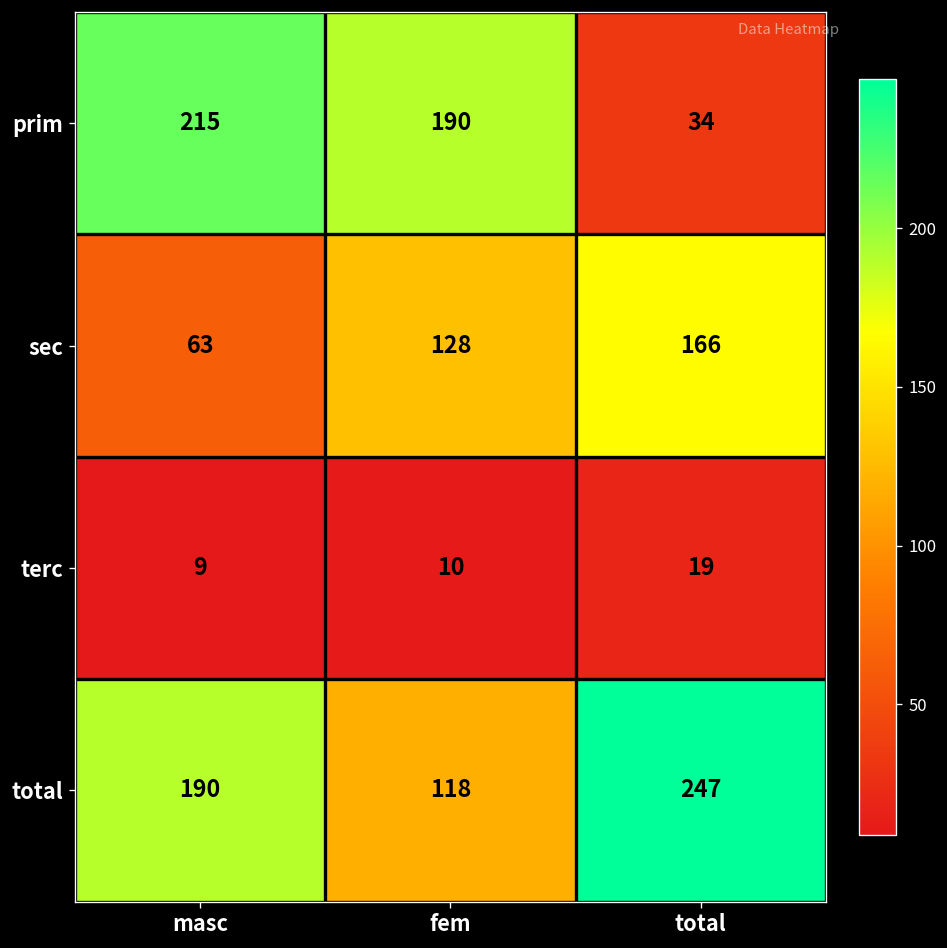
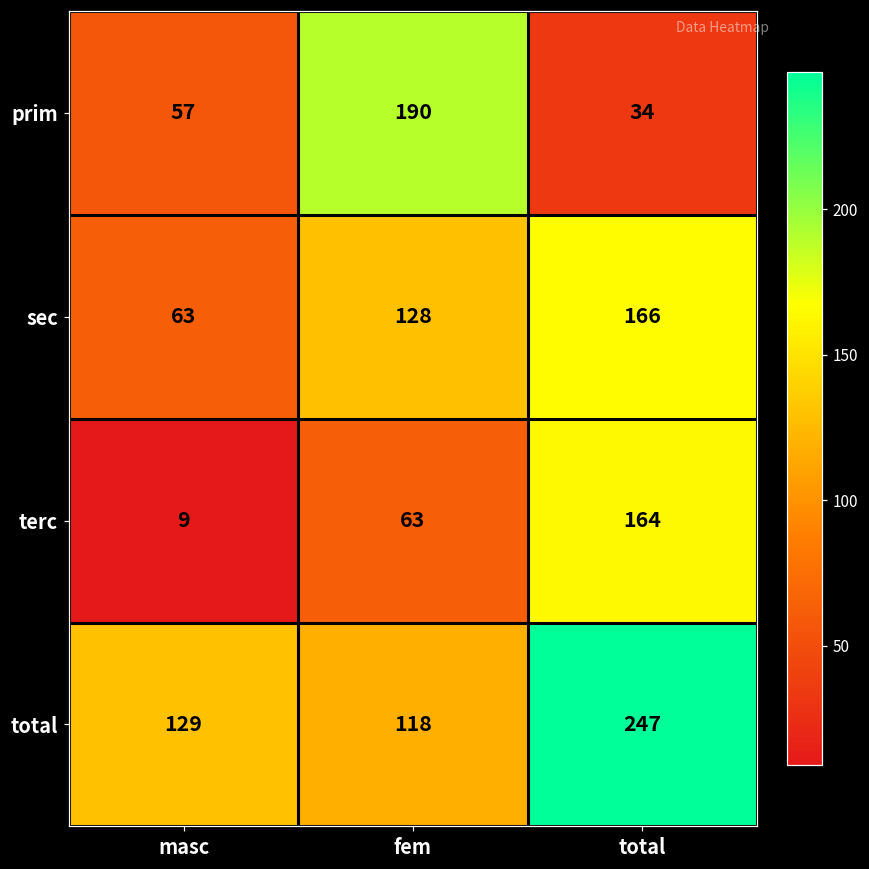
  {
    "prim": {
-     "masc": 215,
+     "masc": 57,
      "fem": 190,
      "total": 34
    },
    "sec": {
      "masc": 63,
      "fem": 128,
      "total": 166
    },
    "terc": {
      "masc": 9,
-     "fem": 10,
-     "total": 19
+     "fem": 63,
+     "total": 164
    },
    "total": {
-     "masc": 190,
+     "masc": 129,
      "fem": 118,
      "total": 247
    }
  }
